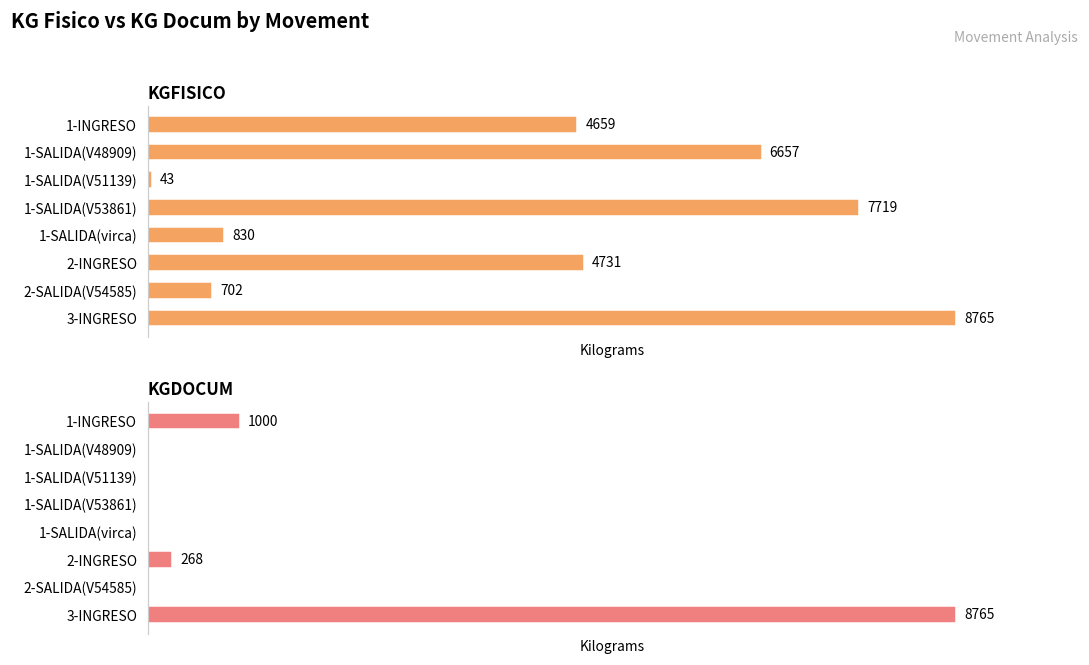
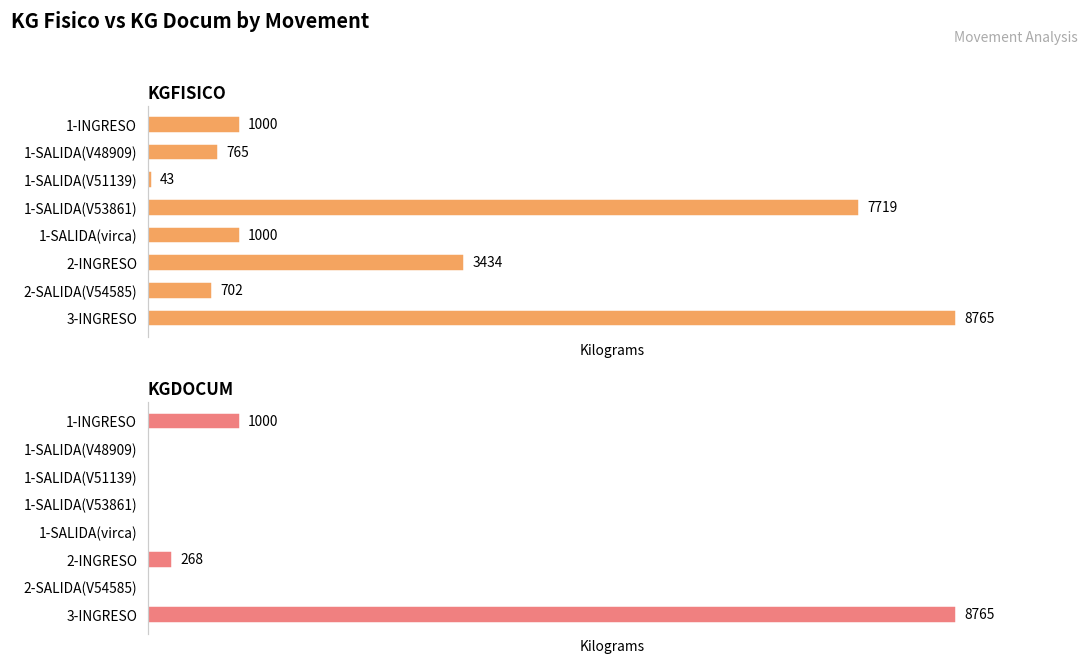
  {
    "KGFISICO": {
-     "1-INGRESO": 4659,
-     "1-SALIDA(V48909)": 6657,
+     "1-INGRESO": 1000,
+     "1-SALIDA(V48909)": 765,
      "1-SALIDA(V51139)": 43,
      "1-SALIDA(V53861)": 7719,
-     "1-SALIDA(virca)": 830,
-     "2-INGRESO": 4731,
+     "1-SALIDA(virca)": 1000,
+     "2-INGRESO": 3434,
      "2-SALIDA(V54585)": 702,
      "3-INGRESO": 8765
    },
    "KGDOCUM": {
      "1-INGRESO": 1000,
      "2-INGRESO": 268,
      "3-INGRESO": 8765
    }
  }
